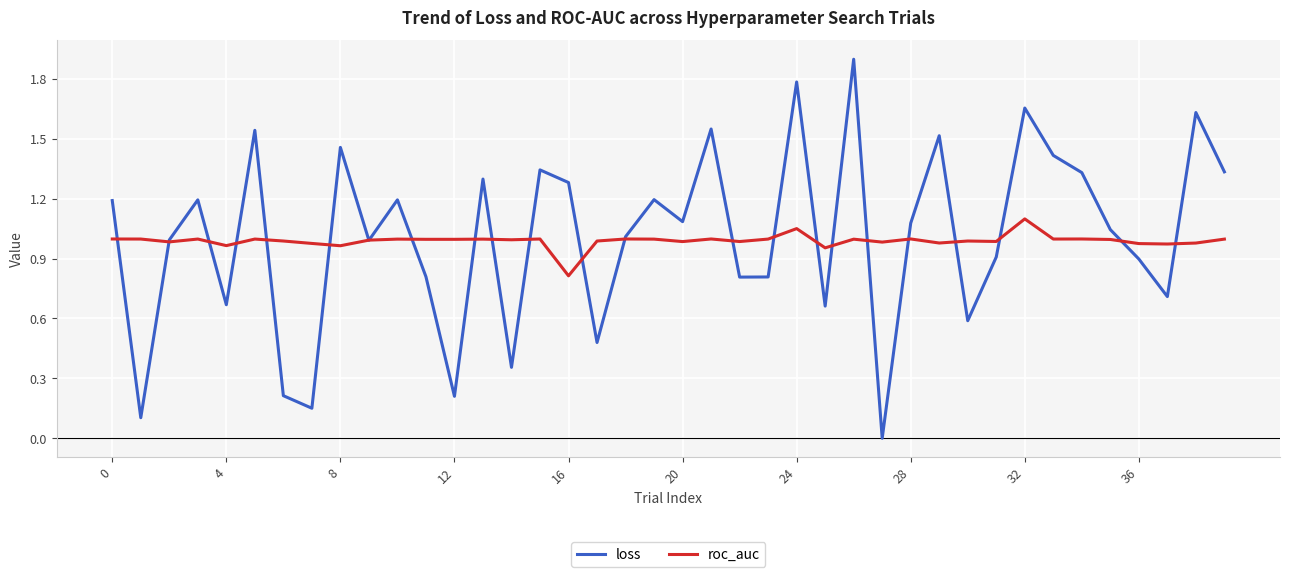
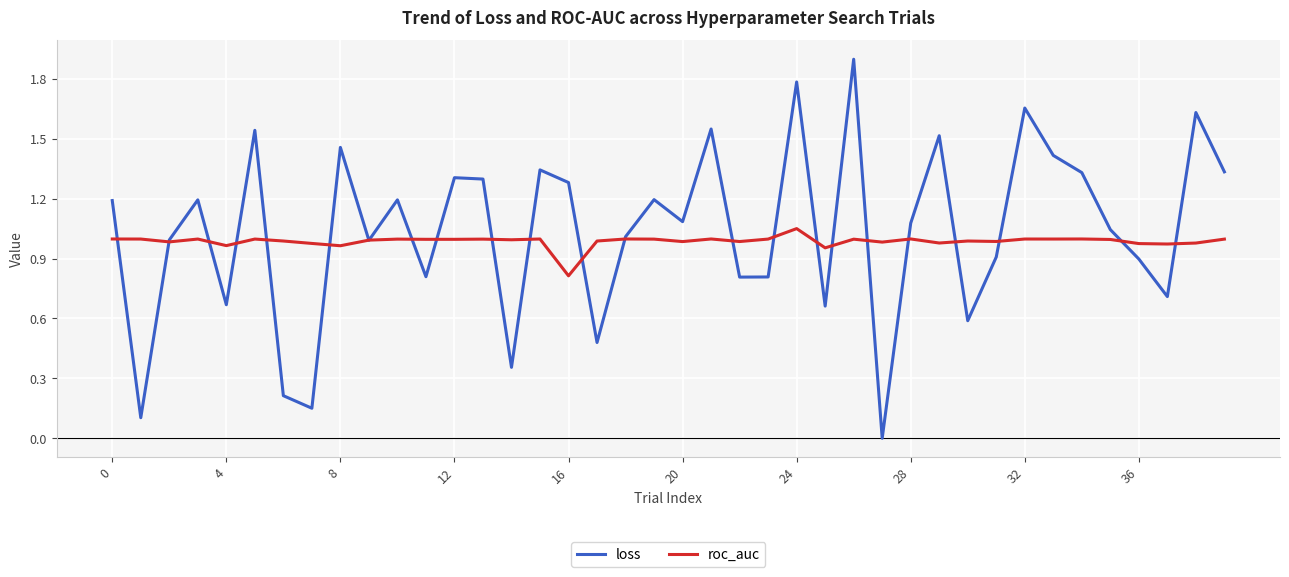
  {
    "loss": {
      "0": 1.19,
      "4": 0.67,
      "8": 1.46,
-     "12": 0.21,
+     "12": 1.30,
      "16": 1.28,
      "20": 1.08,
      "24": 1.78,
      "28": 1.08,
      "32": 1.65,
      "36": 0.90
    },
    "roc_auc": {
      "0": 1.00,
      "4": 0.96,
      "8": 0.96,
      "12": 1.00,
      "16": 0.81,
      "20": 0.98,
      "24": 1.05,
      "28": 1.00,
-     "32": 1.10,
+     "32": 1.00,
      "36": 0.97
    }
  }
